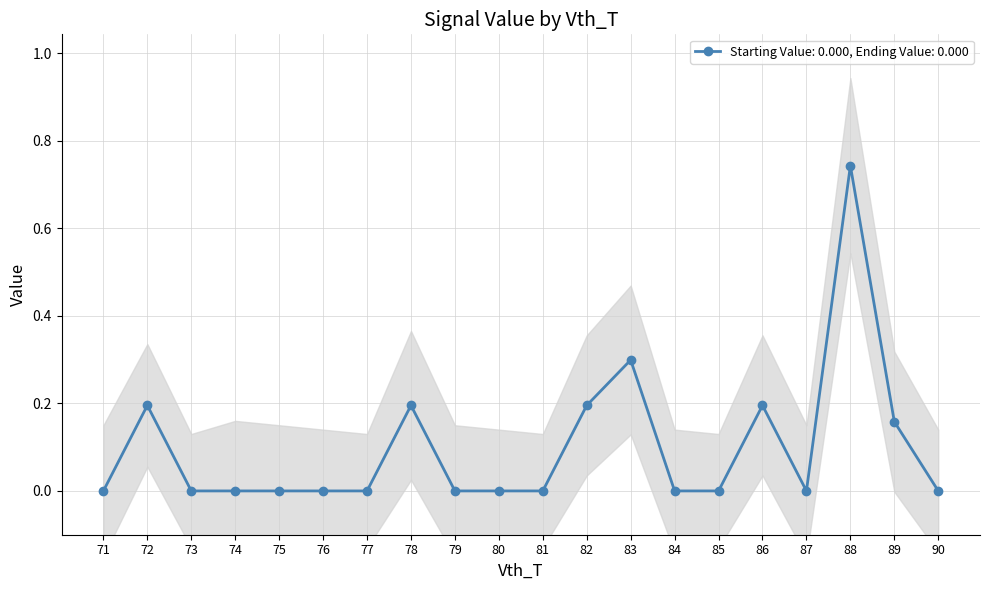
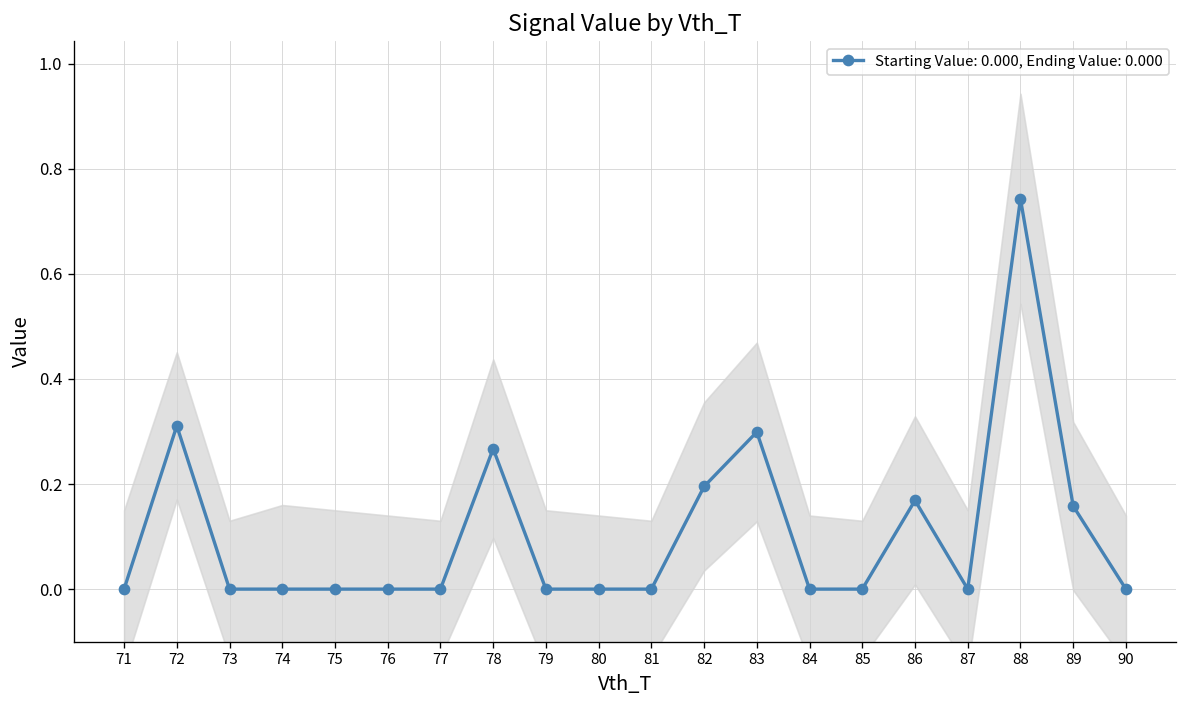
  {
    "Starting Value: 0.000, Ending Value: 0.000": {
      "71": 0.00,
-     "72": 0.20,
+     "72": 0.31,
      "73": 0.00,
      "74": 0.00,
      "75": 0.00,
      "76": 0.00,
      "77": 0.00,
-     "78": 0.20,
+     "78": 0.27,
      "79": 0.00,
      "80": 0.00,
      "81": 0.00,
      "82": 0.20,
      "83": 0.30,
      "84": 0.00,
      "85": 0.00,
-     "86": 0.20,
+     "86": 0.17,
      "87": 0.00,
      "88": 0.74,
      "89": 0.16,
      "90": 0.00
    }
  }
